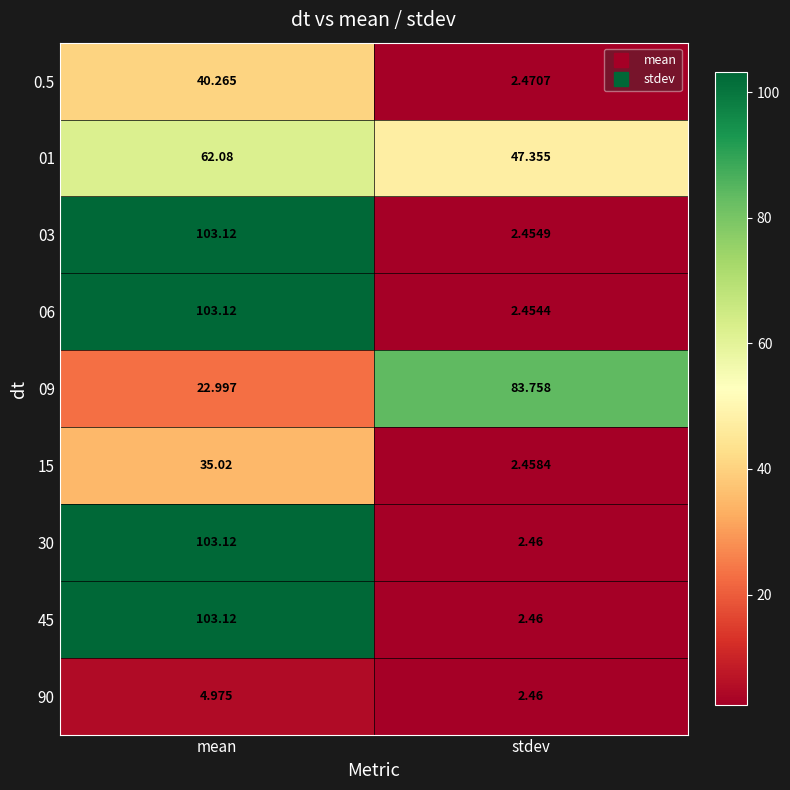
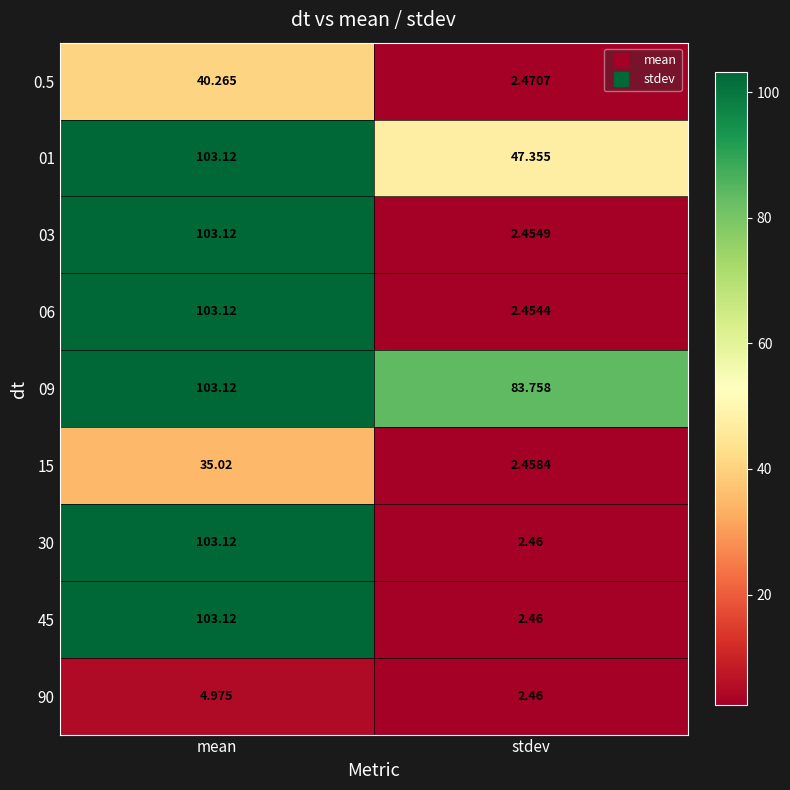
  {
    "0.5": {
      "mean": 40.265,
      "stdev": 2.4707
    },
    "01": {
-     "mean": 62.08,
+     "mean": 103.12,
      "stdev": 47.355
    },
    "03": {
      "mean": 103.12,
      "stdev": 2.4549
    },
    "06": {
      "mean": 103.12,
      "stdev": 2.4544
    },
    "09": {
-     "mean": 22.997,
+     "mean": 103.12,
      "stdev": 83.758
    },
    "15": {
      "mean": 35.02,
      "stdev": 2.4584
    },
    "30": {
      "mean": 103.12,
      "stdev": 2.46
    },
    "45": {
      "mean": 103.12,
      "stdev": 2.46
    },
    "90": {
      "mean": 4.975,
      "stdev": 2.46
    }
  }
